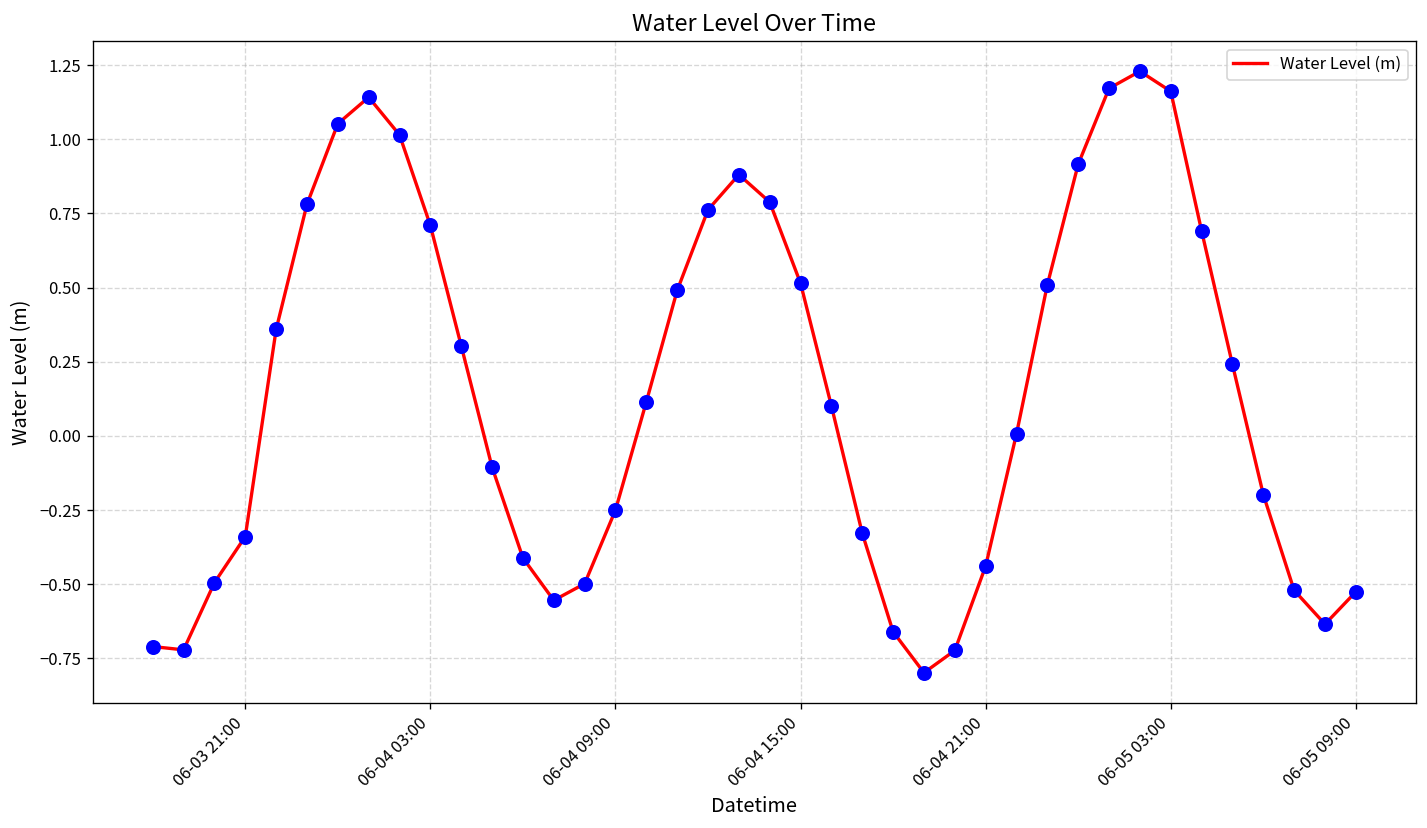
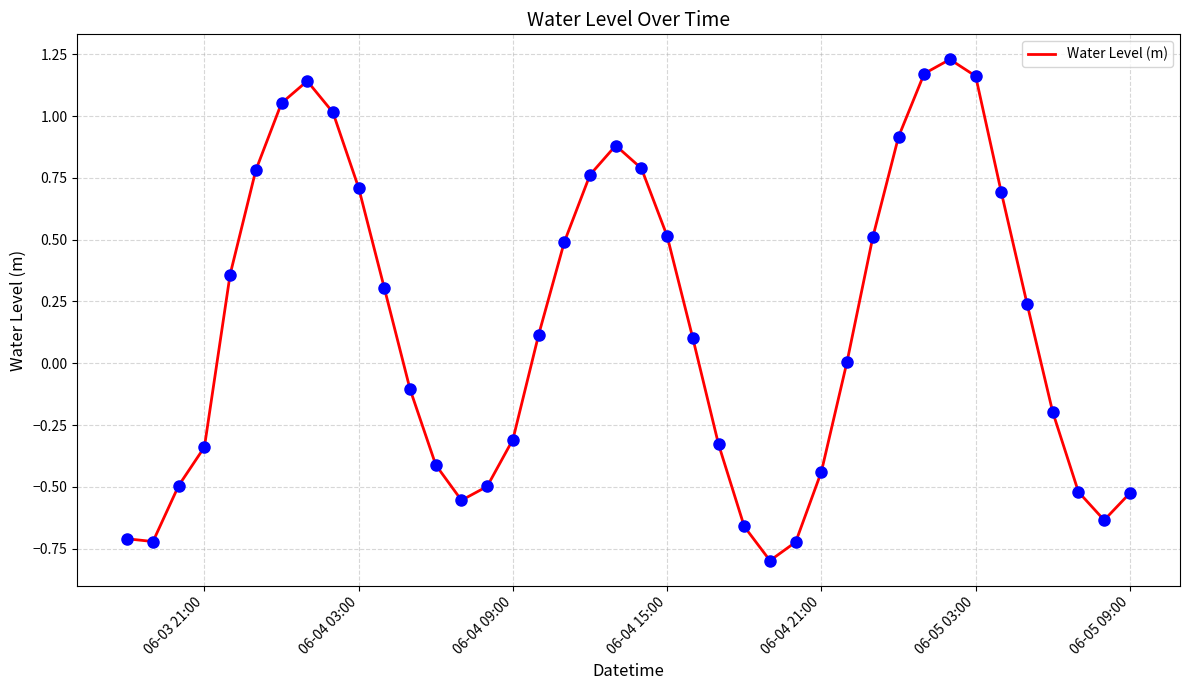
  {
    "06-03 21:00": -0.34,
    "06-04 03:00": 0.71,
-   "06-04 09:00": -0.25,
+   "06-04 09:00": -0.31,
    "06-04 15:00": 0.51,
    "06-04 21:00": -0.44,
    "06-05 03:00": 1.16,
    "06-05 09:00": -0.53
  }
